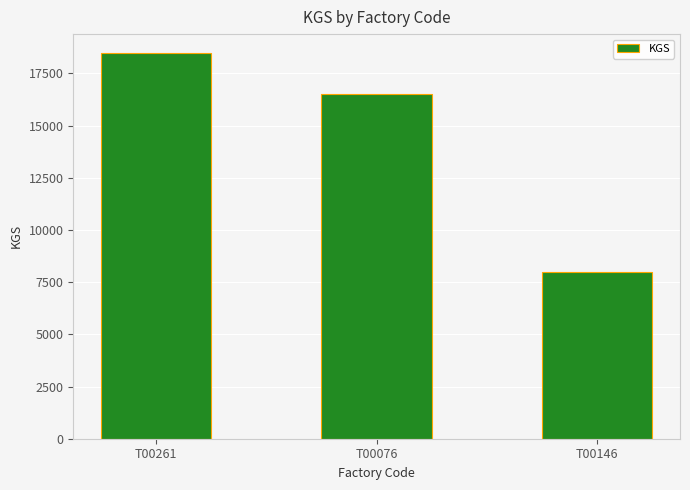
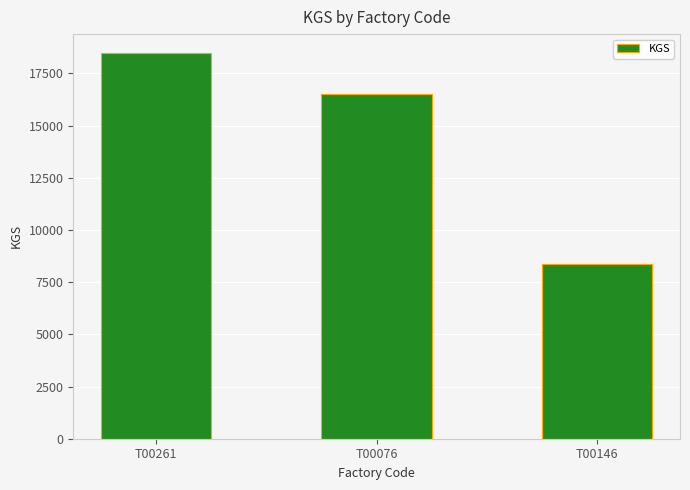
  {
    "T00261": 18500,
    "T00076": 16500,
-   "T00146": 8000
+   "T00146": 8400
  }
